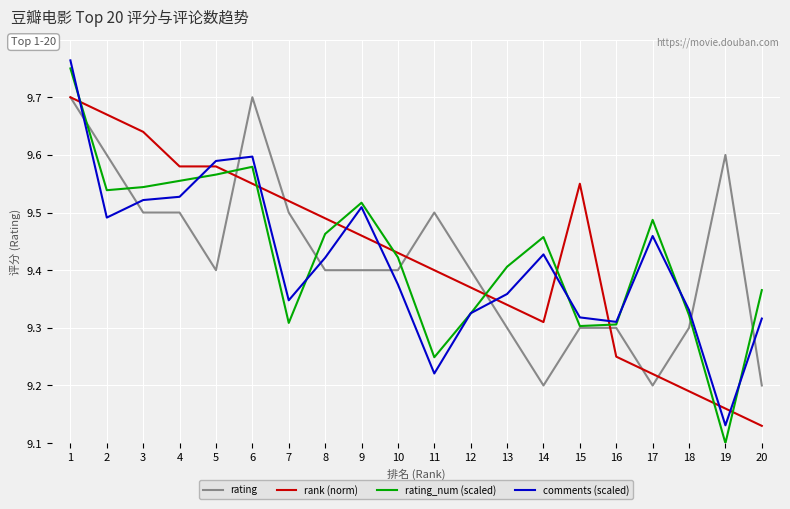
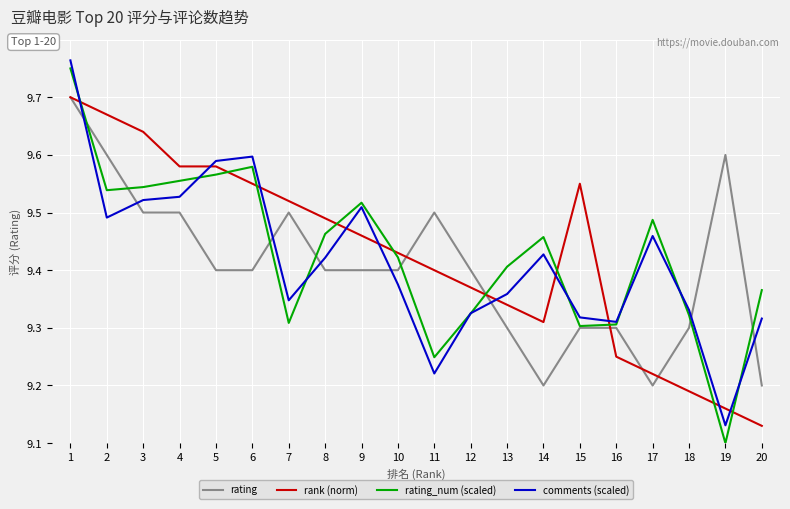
  {
    "rating": {
      "2": 9.6,
      "3": 9.5,
      "4": 9.5,
      "5": 9.4,
-     "6": 9.7,
+     "6": 9.4,
      "7": 9.5,
      "8": 9.4,
      "9": 9.4,
      "10": 9.4,
      "11": 9.5,
      "12": 9.4,
      "13": 9.3,
      "14": 9.2,
      "16": 9.3,
      "17": 9.2,
      "18": 9.3,
      "19": 9.6,
      "20": 9.2
    },
    "rank (norm)": {
      "2": 9.67,
      "3": 9.64,
      "4": 9.58,
      "5": 9.58,
      "6": 9.55,
      "7": 9.52,
      "8": 9.49,
      "9": 9.46,
      "10": 9.43,
      "11": 9.4,
      "12": 9.37,
      "13": 9.34,
      "14": 9.31,
      "15": 9.55,
      "16": 9.25,
      "17": 9.22,
      "18": 9.19,
      "19": 9.16,
      "20": 9.13
    },
    "rating_num (scaled)": {
      "1": 9.75,
      "2": 9.54,
      "3": 9.54,
      "4": 9.56,
      "5": 9.57,
      "6": 9.58,
      "7": 9.31,
      "8": 9.46,
      "9": 9.52,
      "10": 9.42,
      "11": 9.25,
      "13": 9.41,
      "14": 9.46,
      "16": 9.31,
      "17": 9.49,
      "18": 9.32,
      "19": 9.1,
      "20": 9.37
    },
    "comments (scaled)": {
      "1": 9.76,
      "2": 9.49,
      "3": 9.52,
      "4": 9.53,
      "5": 9.59,
      "6": 9.6,
      "7": 9.35,
      "8": 9.42,
      "9": 9.51,
      "10": 9.38,
      "11": 9.22,
      "13": 9.36,
      "14": 9.43,
      "15": 9.32,
      "16": 9.31,
      "17": 9.46,
      "18": 9.33,
      "19": 9.13,
      "20": 9.32
    }
  }
